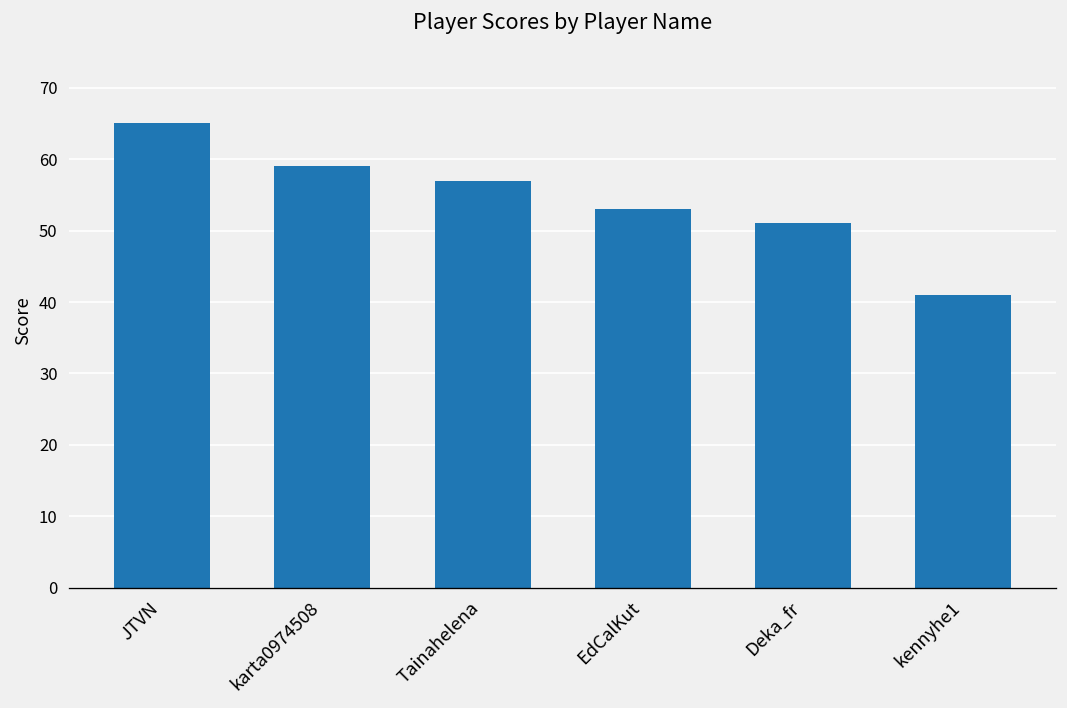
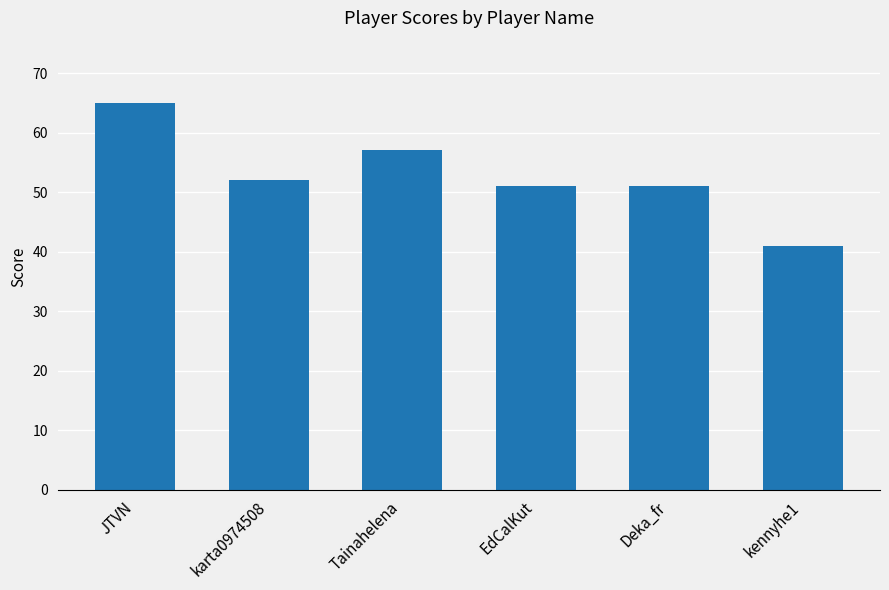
  {
    "JTVN": 65,
-   "karta0974508": 59,
+   "karta0974508": 52,
    "Tainahelena": 57,
-   "EdCalKut": 53,
+   "EdCalKut": 51,
    "Deka_fr": 51,
    "kennyhe1": 41
  }
